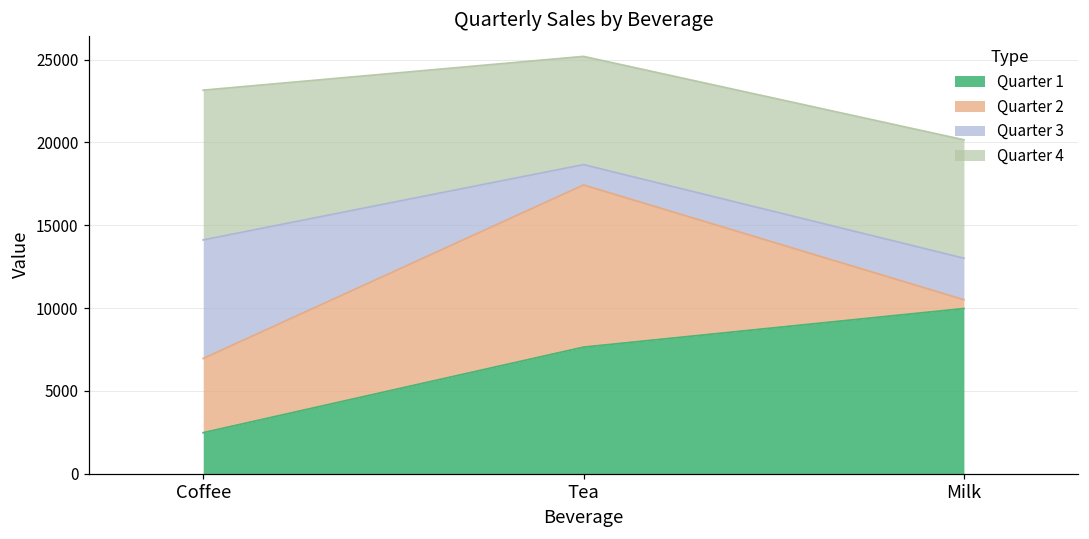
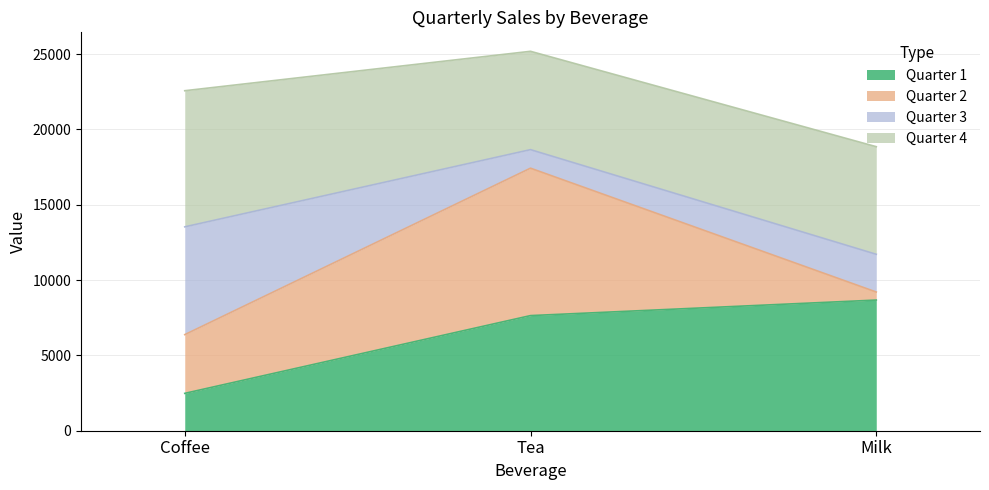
  {
    "Quarter 1": {
      "Coffee": 2500,
      "Tea": 7600,
-     "Milk": 10000
+     "Milk": 8700
    },
    "Quarter 2": {
-     "Coffee": 4500,
+     "Coffee": 3900,
      "Tea": 9800,
      "Milk": 500
    }
  }
